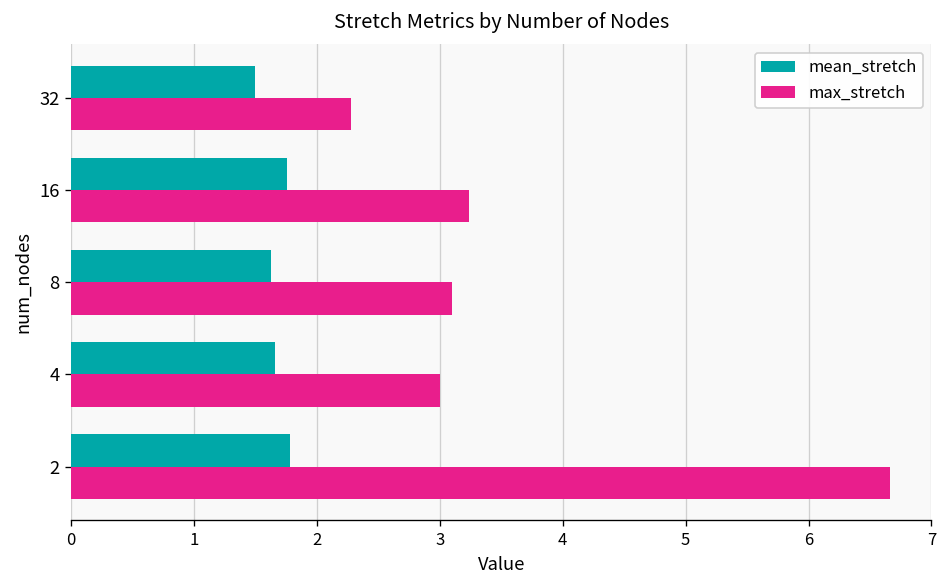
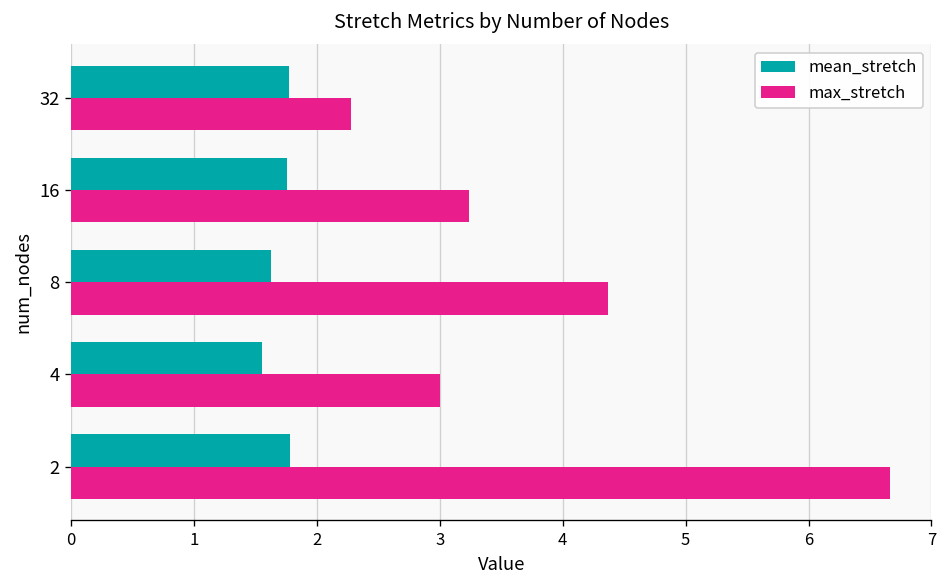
  {
    "mean_stretch": {
-     "32": 1.50,
+     "32": 1.77,
      "16": 1.76,
      "8": 1.62,
-     "4": 1.66,
+     "4": 1.55,
      "2": 1.78
    },
    "max_stretch": {
      "32": 2.28,
      "16": 3.24,
-     "8": 3.10,
+     "8": 4.37,
      "4": 3.00,
      "2": 6.67
    }
  }
